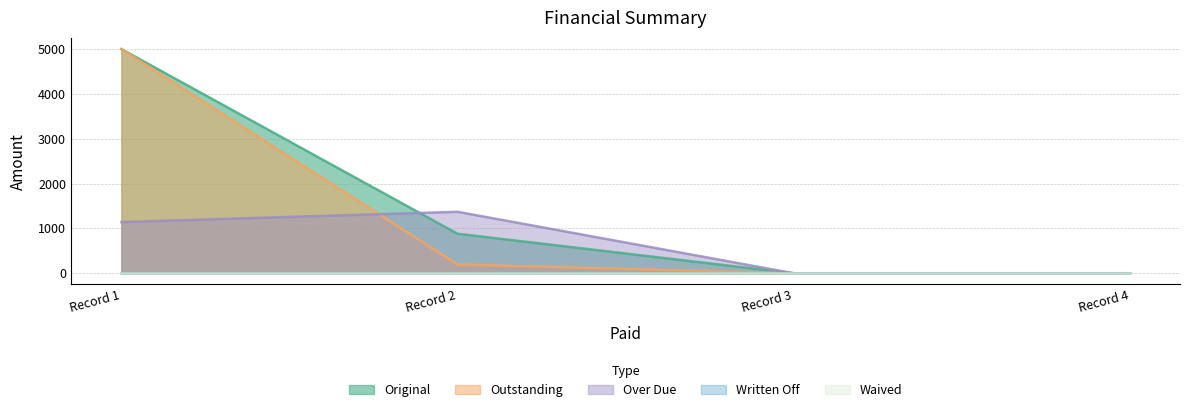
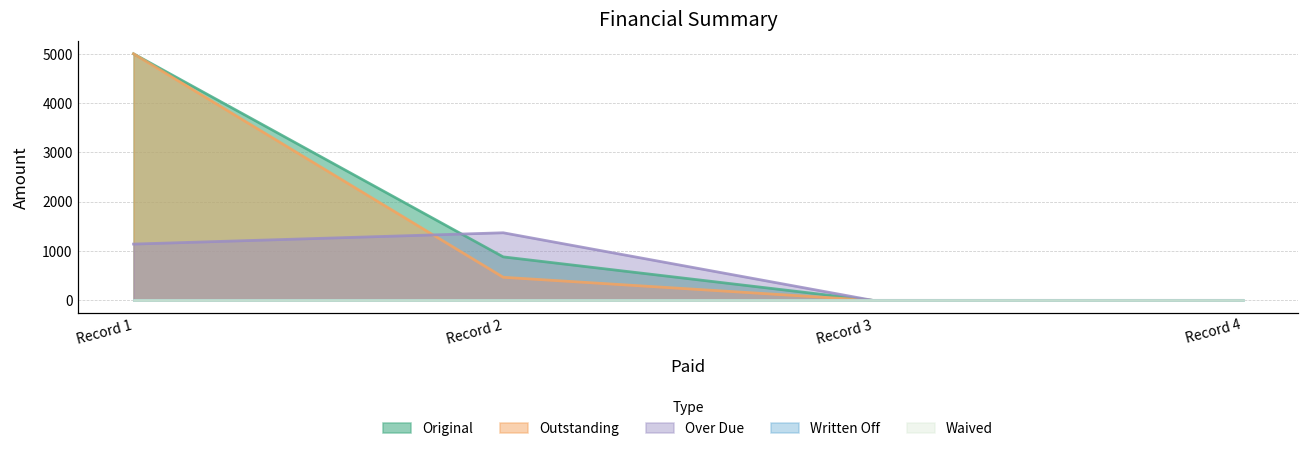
  {
    "Original": {
      "Record 2": 900
    },
    "Outstanding": {
-     "Record 2": 200
+     "Record 2": 500
    },
    "Over Due": {
      "Record 1": 1100,
      "Record 2": 1400
    },
    "Waived": {
      "Record 1": 0,
      "Record 2": 0
    }
  }
